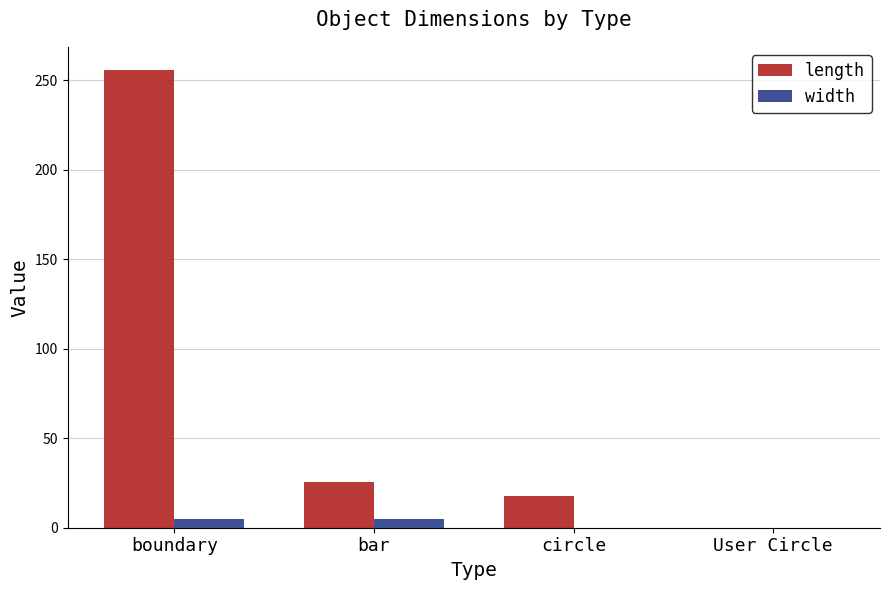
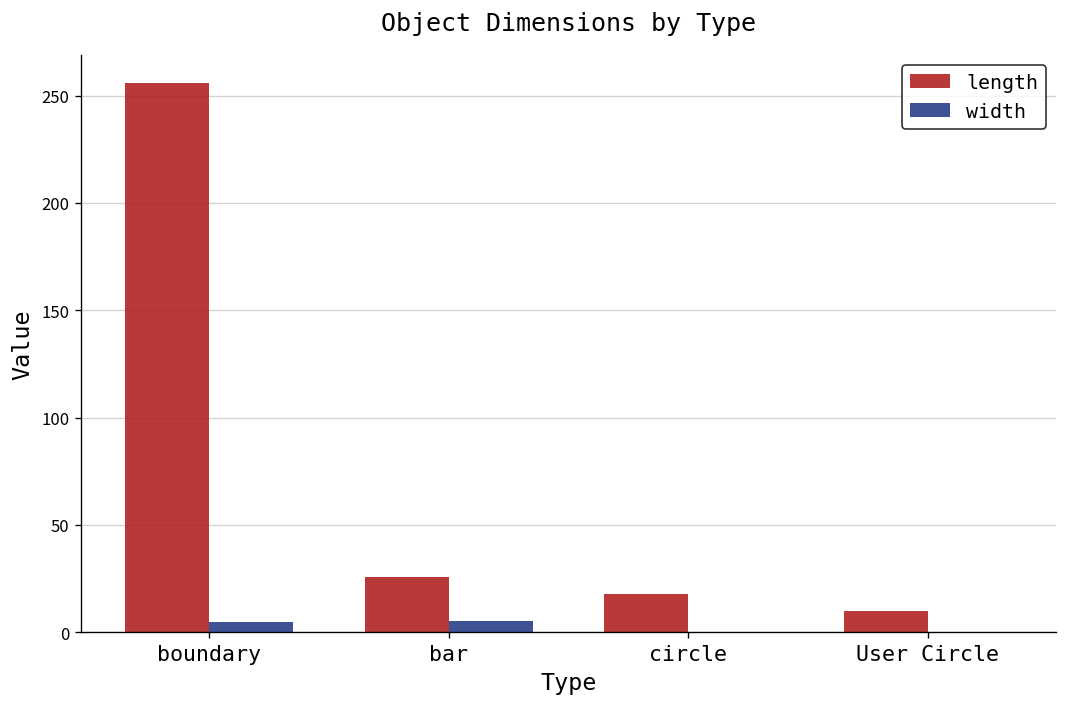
  {
    "length": {
      "boundary": 256,
      "bar": 26,
      "circle": 18,
-     "User Circle": 0
+     "User Circle": 10
    },
    "width": {
      "boundary": 5,
      "bar": 5,
      "circle": 0,
      "User Circle": 0
    }
  }
